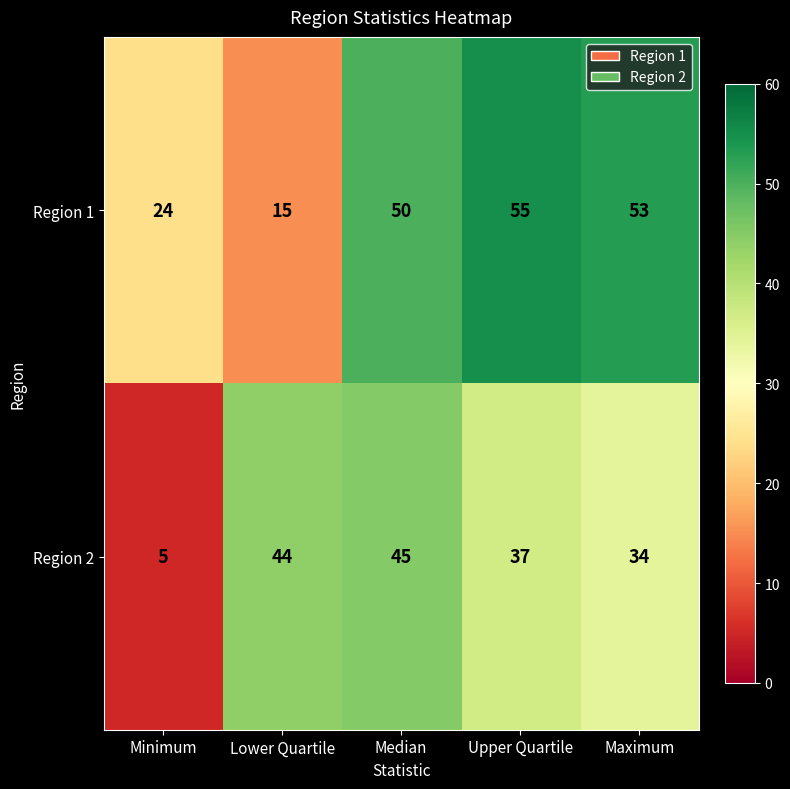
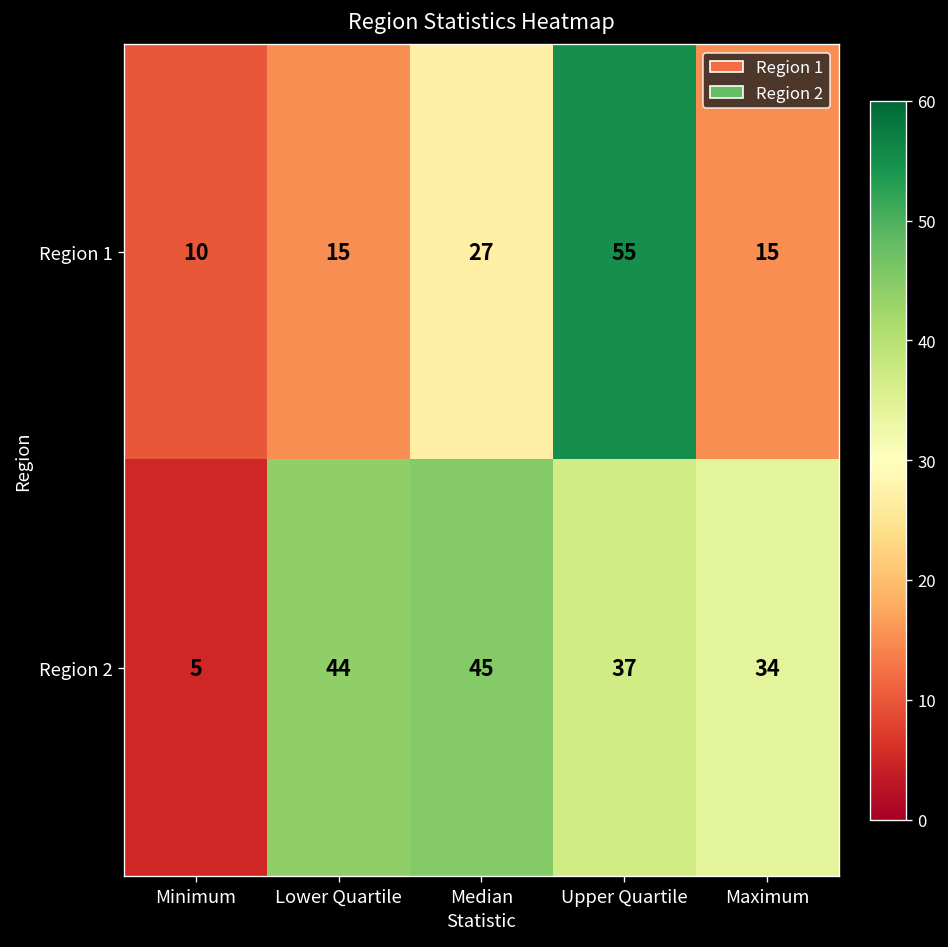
  {
    "Region 1": {
-     "Minimum": 24,
+     "Minimum": 10,
      "Lower Quartile": 15,
-     "Median": 50,
+     "Median": 27,
      "Upper Quartile": 55,
-     "Maximum": 53
+     "Maximum": 15
    },
    "Region 2": {
      "Minimum": 5,
      "Lower Quartile": 44,
      "Median": 45,
      "Upper Quartile": 37,
      "Maximum": 34
    }
  }
